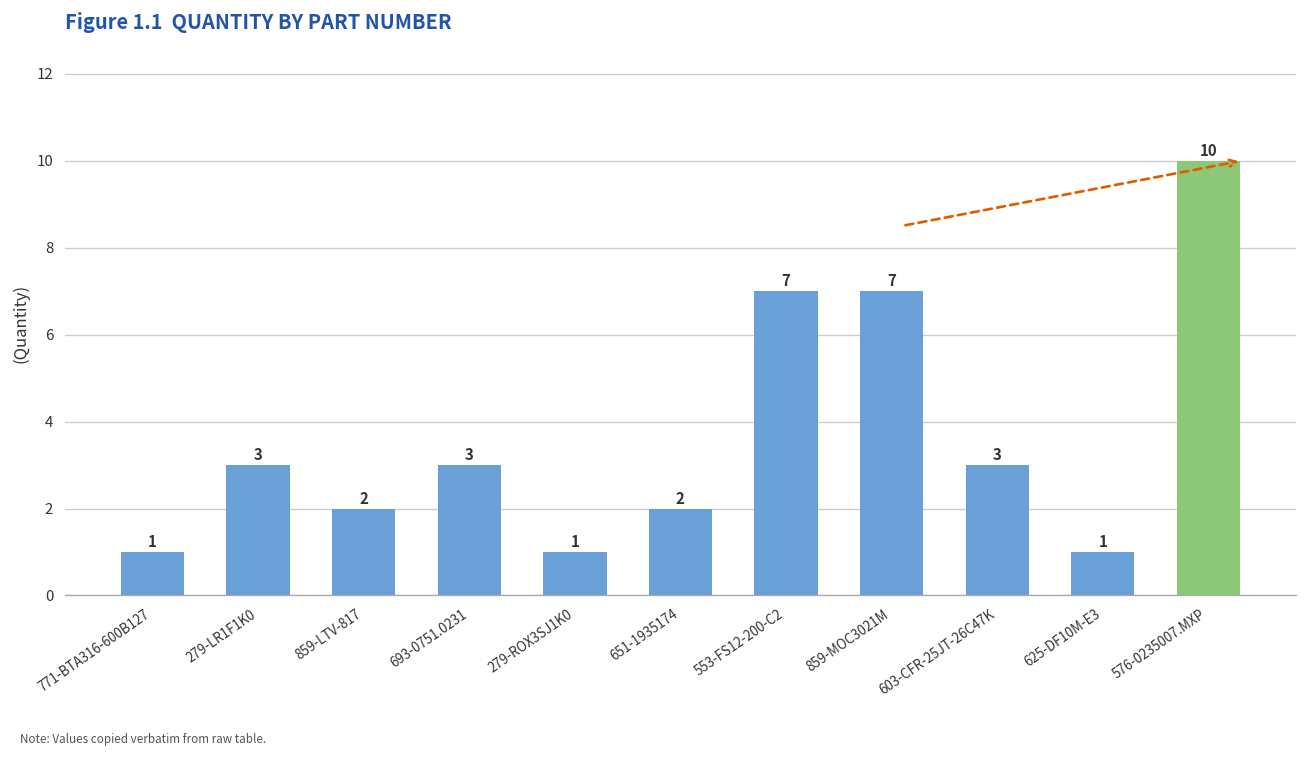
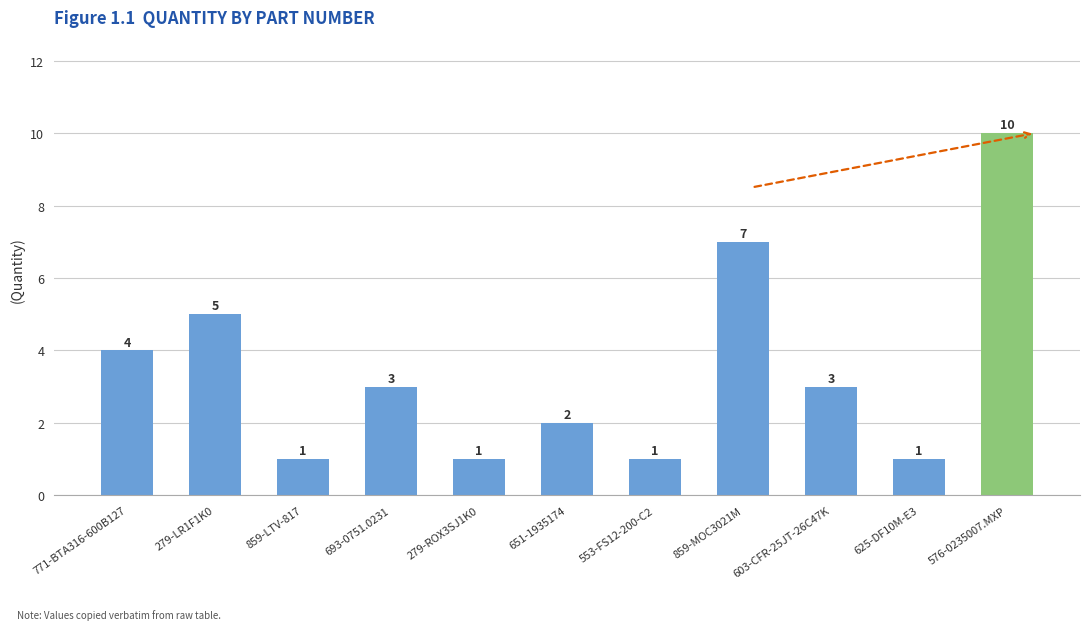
  {
-   "771-BTA316-600B127": 1,
-   "279-LR1F1K0": 3,
-   "859-LTV-817": 2,
+   "771-BTA316-600B127": 4,
+   "279-LR1F1K0": 5,
+   "859-LTV-817": 1,
    "693-0751.0231": 3,
    "279-ROX3SJ1K0": 1,
    "651-1935174": 2,
-   "553-FS12-200-C2": 7,
+   "553-FS12-200-C2": 1,
    "859-MOC3021M": 7,
    "603-CFR-25JT-26C47K": 3,
    "625-DF10M-E3": 1,
    "576-0235007.MXP": 10
  }
